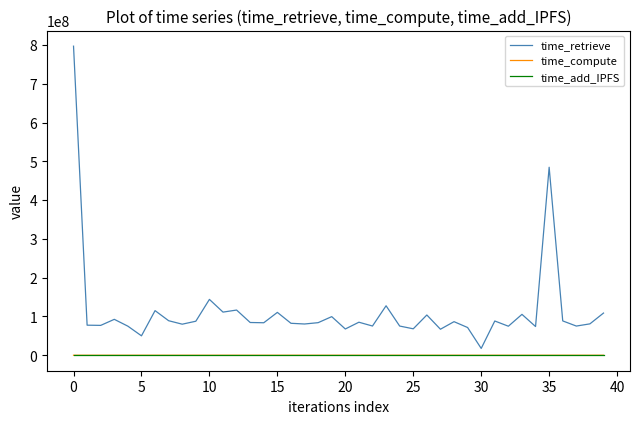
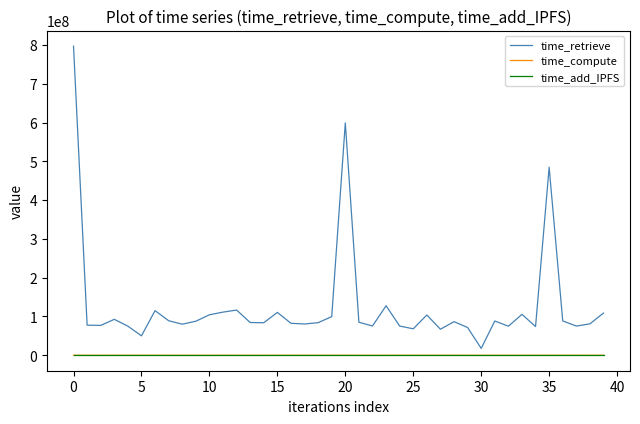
  {
    "time_retrieve": {
      "0": 800000000,
      "5": 50000000,
-     "10": 140000000,
+     "10": 100000000,
      "15": 110000000,
-     "20": 70000000,
+     "20": 600000000,
      "25": 70000000,
      "30": 20000000,
      "35": 480000000
    },
    "time_add_IPFS": {
      "0": 0,
      "5": 0,
      "10": 0,
      "15": 0,
      "20": 0,
      "25": 0,
      "30": 0,
      "35": 0
    }
  }
